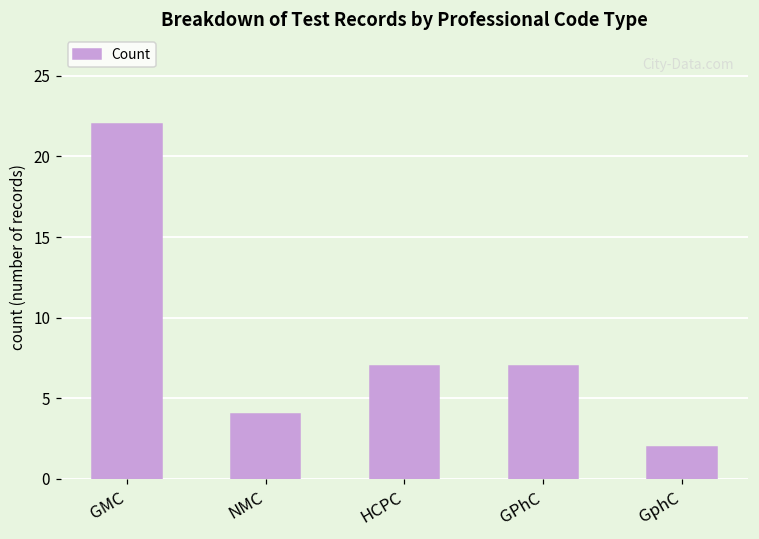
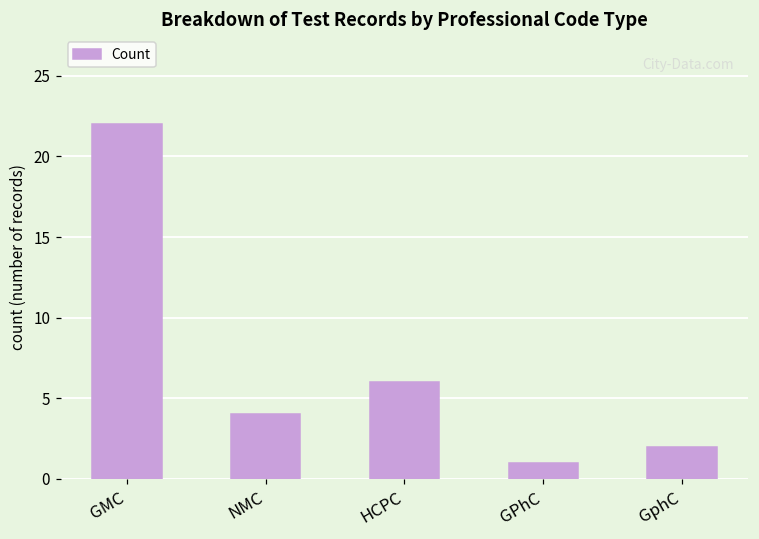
  {
    "GMC": 22,
    "NMC": 4,
-   "HCPC": 7,
-   "GPhC": 7,
+   "HCPC": 6,
+   "GPhC": 1,
    "GphC": 2
  }
